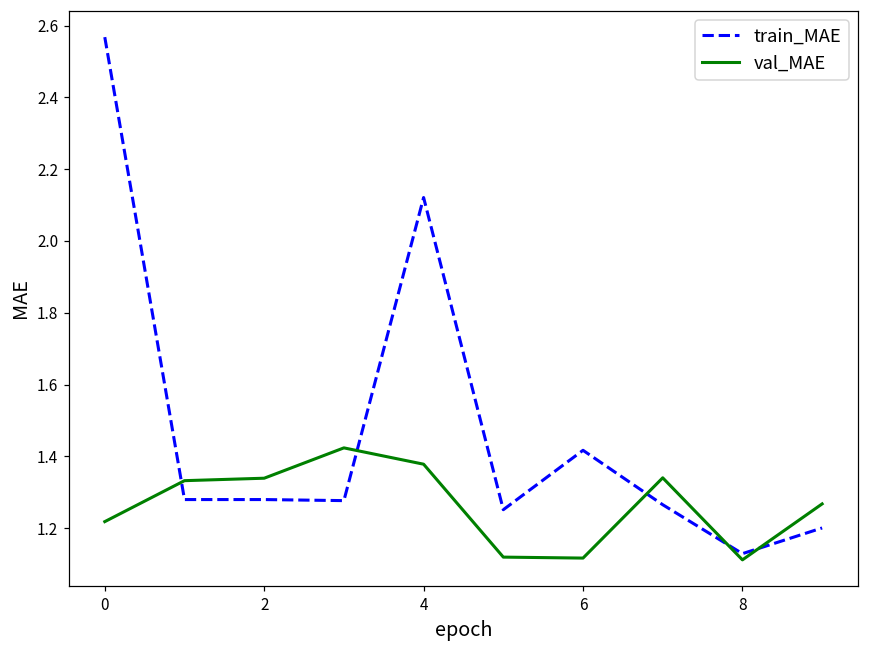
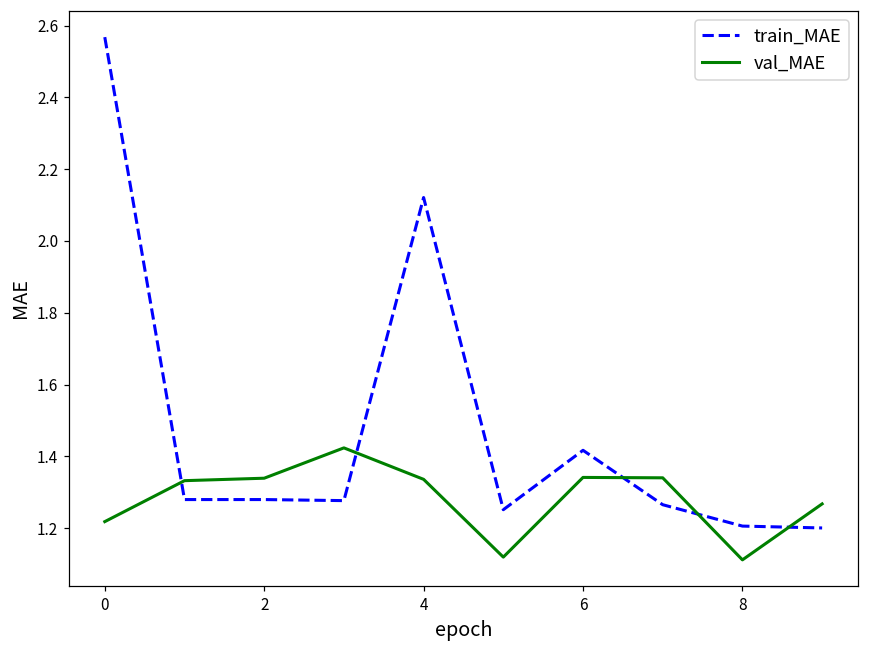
  {
    "train_MAE": {
      "0": 2.57,
      "2": 1.28,
      "4": 2.12,
      "6": 1.42,
-     "8": 1.13
+     "8": 1.21
    },
    "val_MAE": {
      "0": 1.22,
      "2": 1.34,
-     "4": 1.38,
-     "6": 1.12,
+     "4": 1.34,
+     "6": 1.34,
      "8": 1.11
    }
  }
